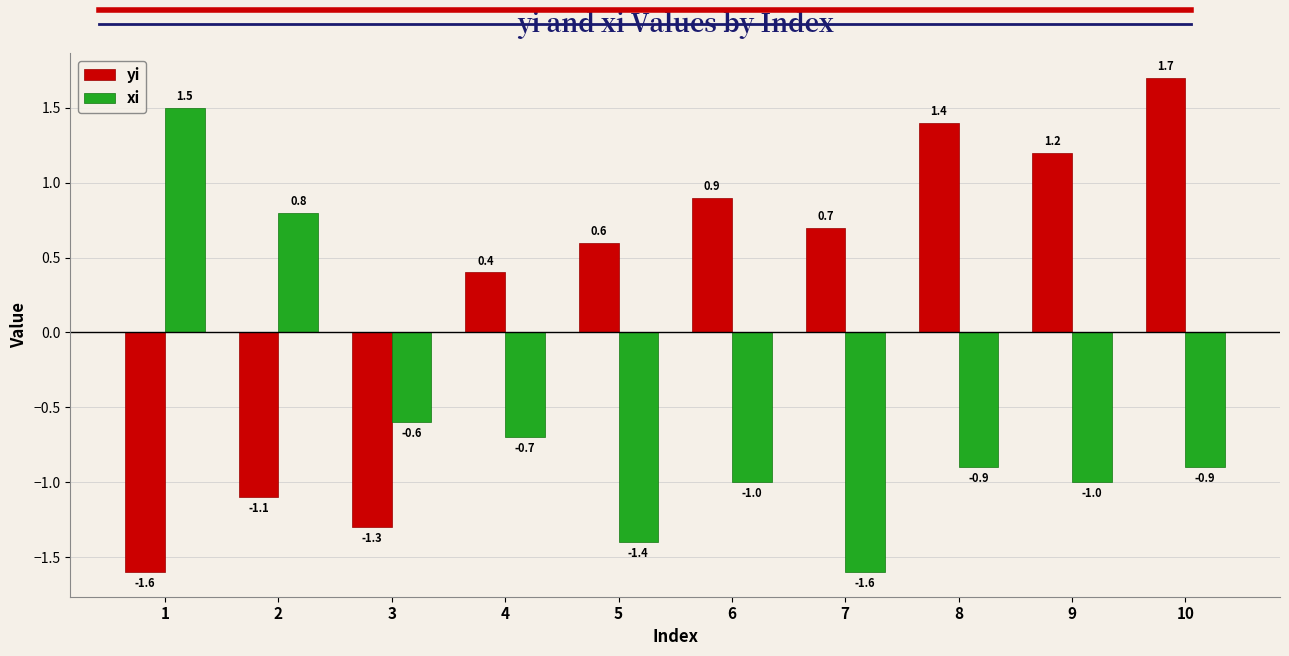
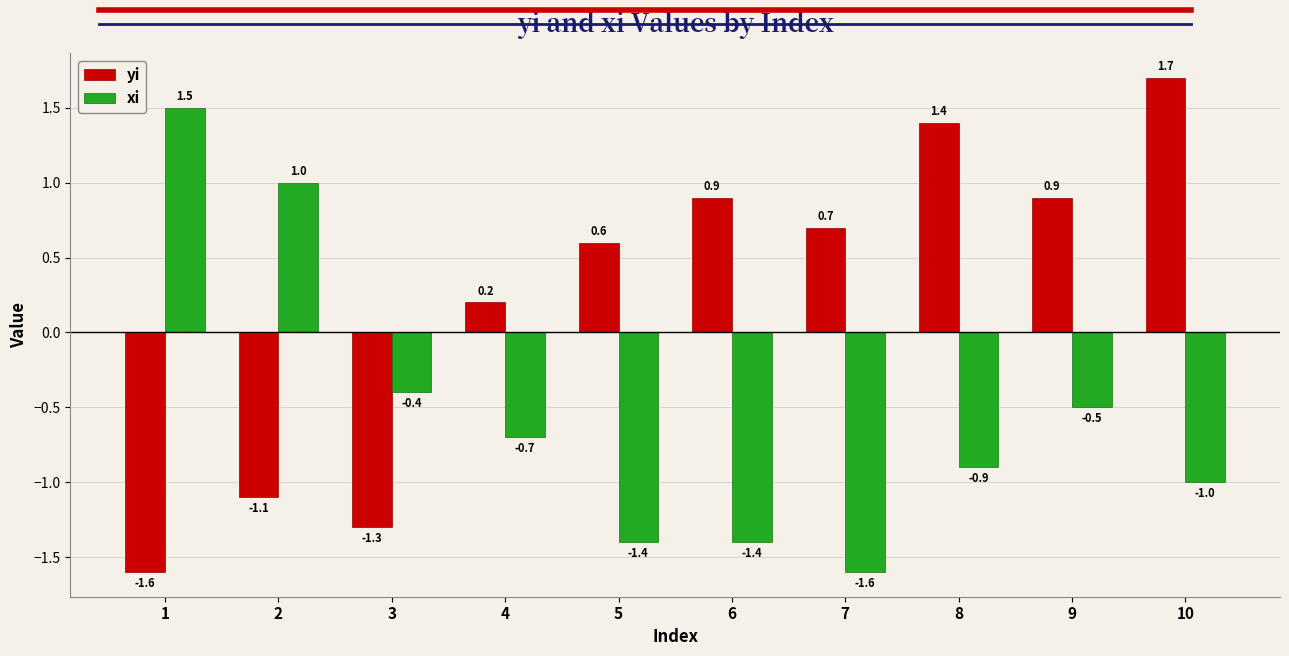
  {
    "yi": {
      "1": -1.6,
      "2": -1.1,
      "3": -1.3,
-     "4": 0.4,
+     "4": 0.2,
      "5": 0.6,
      "6": 0.9,
      "7": 0.7,
      "8": 1.4,
-     "9": 1.2,
+     "9": 0.9,
      "10": 1.7
    },
    "xi": {
      "1": 1.5,
-     "2": 0.8,
-     "3": -0.6,
+     "2": 1.0,
+     "3": -0.4,
      "4": -0.7,
      "5": -1.4,
-     "6": -1.0,
+     "6": -1.4,
      "7": -1.6,
      "8": -0.9,
-     "9": -1.0,
-     "10": -0.9
+     "9": -0.5,
+     "10": -1.0
    }
  }
